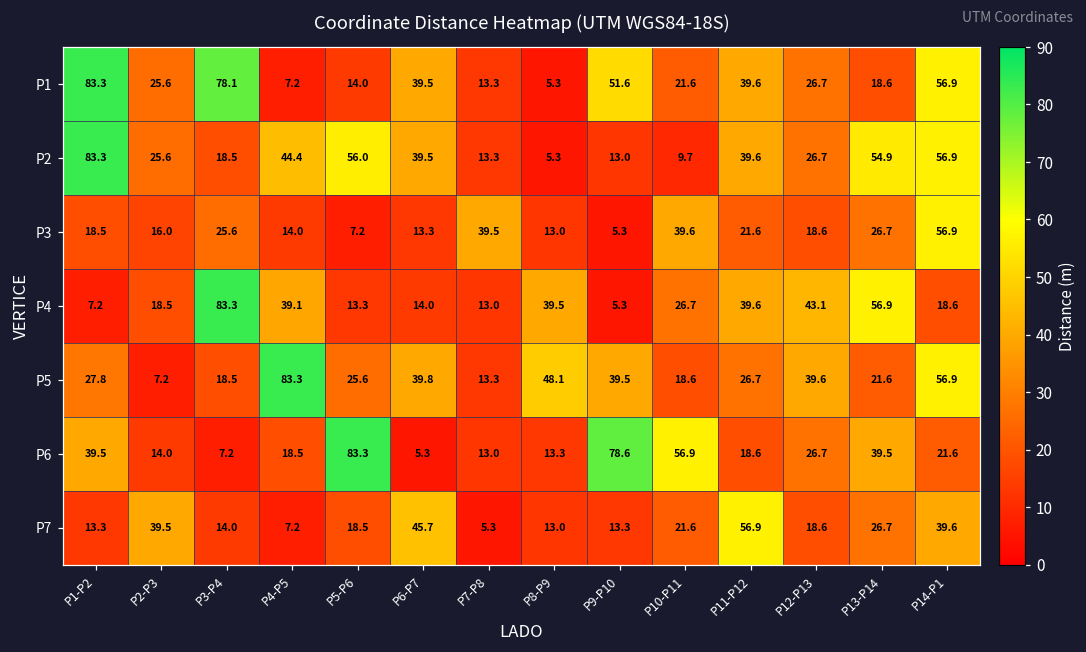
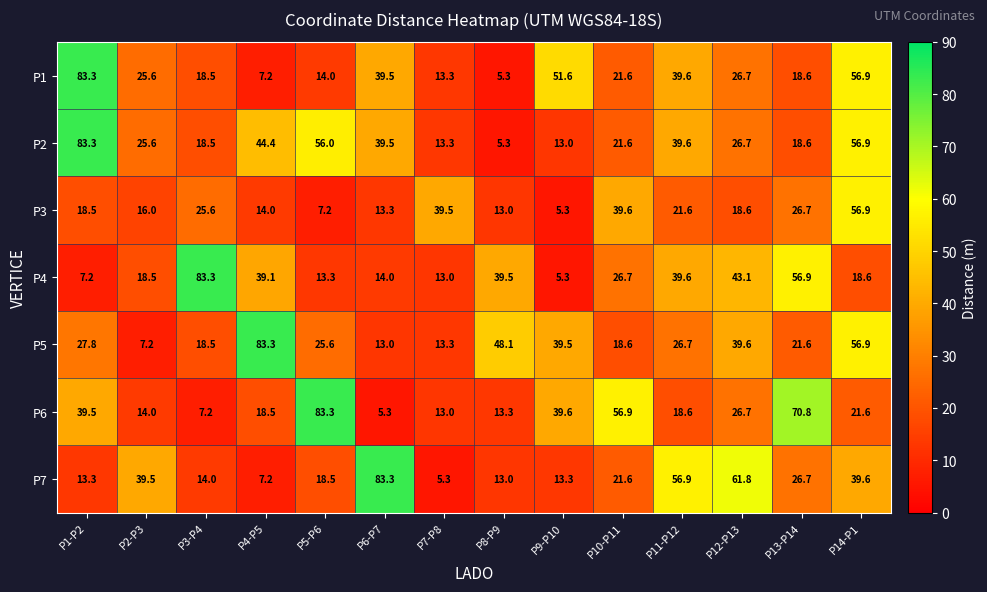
  {
    "P1": {
      "P1-P2": 83.3,
      "P2-P3": 25.6,
-     "P3-P4": 78.1,
+     "P3-P4": 18.5,
      "P4-P5": 7.2,
      "P5-P6": 14.0,
      "P6-P7": 39.5,
      "P7-P8": 13.3,
      "P8-P9": 5.3,
      "P9-P10": 51.6,
      "P10-P11": 21.6,
      "P11-P12": 39.6,
      "P12-P13": 26.7,
      "P13-P14": 18.6,
      "P14-P1": 56.9
    },
    "P2": {
      "P1-P2": 83.3,
      "P2-P3": 25.6,
      "P3-P4": 18.5,
      "P4-P5": 44.4,
      "P5-P6": 56.0,
      "P6-P7": 39.5,
      "P7-P8": 13.3,
      "P8-P9": 5.3,
      "P9-P10": 13.0,
-     "P10-P11": 9.7,
+     "P10-P11": 21.6,
      "P11-P12": 39.6,
      "P12-P13": 26.7,
-     "P13-P14": 54.9,
+     "P13-P14": 18.6,
      "P14-P1": 56.9
    },
    "P3": {
      "P1-P2": 18.5,
      "P2-P3": 16.0,
      "P3-P4": 25.6,
      "P4-P5": 14.0,
      "P5-P6": 7.2,
      "P6-P7": 13.3,
      "P7-P8": 39.5,
      "P8-P9": 13.0,
      "P9-P10": 5.3,
      "P10-P11": 39.6,
      "P11-P12": 21.6,
      "P12-P13": 18.6,
      "P13-P14": 26.7,
      "P14-P1": 56.9
    },
    "P4": {
      "P1-P2": 7.2,
      "P2-P3": 18.5,
      "P3-P4": 83.3,
      "P4-P5": 39.1,
      "P5-P6": 13.3,
      "P6-P7": 14.0,
      "P7-P8": 13.0,
      "P8-P9": 39.5,
      "P9-P10": 5.3,
      "P10-P11": 26.7,
      "P11-P12": 39.6,
      "P12-P13": 43.1,
      "P13-P14": 56.9,
      "P14-P1": 18.6
    },
    "P5": {
      "P1-P2": 27.8,
      "P2-P3": 7.2,
      "P3-P4": 18.5,
      "P4-P5": 83.3,
      "P5-P6": 25.6,
-     "P6-P7": 39.8,
+     "P6-P7": 13.0,
      "P7-P8": 13.3,
      "P8-P9": 48.1,
      "P9-P10": 39.5,
      "P10-P11": 18.6,
      "P11-P12": 26.7,
      "P12-P13": 39.6,
      "P13-P14": 21.6,
      "P14-P1": 56.9
    },
    "P6": {
      "P1-P2": 39.5,
      "P2-P3": 14.0,
      "P3-P4": 7.2,
      "P4-P5": 18.5,
      "P5-P6": 83.3,
      "P6-P7": 5.3,
      "P7-P8": 13.0,
      "P8-P9": 13.3,
-     "P9-P10": 78.6,
+     "P9-P10": 39.6,
      "P10-P11": 56.9,
      "P11-P12": 18.6,
      "P12-P13": 26.7,
-     "P13-P14": 39.5,
+     "P13-P14": 70.8,
      "P14-P1": 21.6
    },
    "P7": {
      "P1-P2": 13.3,
      "P2-P3": 39.5,
      "P3-P4": 14.0,
      "P4-P5": 7.2,
      "P5-P6": 18.5,
-     "P6-P7": 45.7,
+     "P6-P7": 83.3,
      "P7-P8": 5.3,
      "P8-P9": 13.0,
      "P9-P10": 13.3,
      "P10-P11": 21.6,
      "P11-P12": 56.9,
-     "P12-P13": 18.6,
+     "P12-P13": 61.8,
      "P13-P14": 26.7,
      "P14-P1": 39.6
    }
  }
